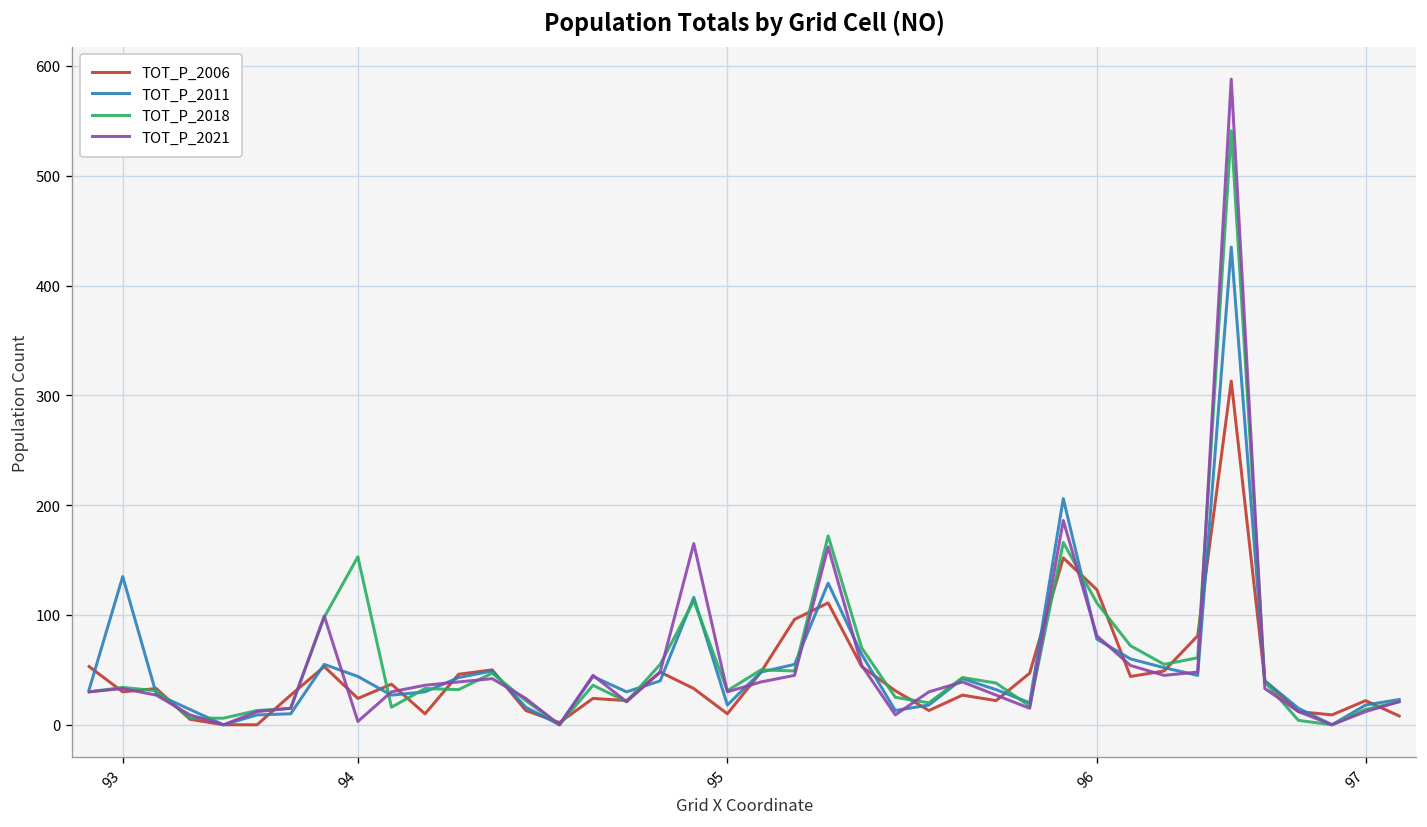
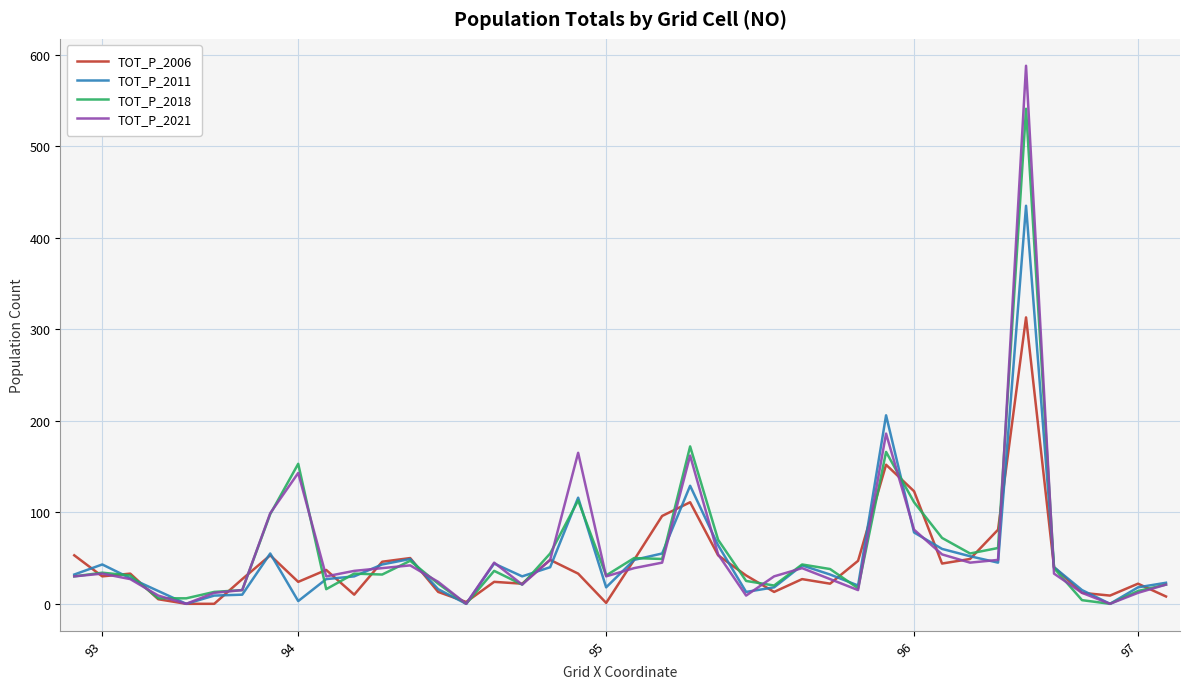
  {
    "TOT_P_2006": {
      "93": 30,
      "94": 20,
-     "95": 10,
+     "95": 0,
      "96": 120,
      "97": 20
    },
    "TOT_P_2011": {
-     "93": 140,
-     "94": 40,
+     "93": 40,
+     "94": 0,
      "95": 20,
      "96": 80,
      "97": 20
    },
    "TOT_P_2018": {
      "94": 150,
      "96": 110
    },
    "TOT_P_2021": {
-     "94": 0,
+     "94": 140,
      "96": 80
    }
  }
